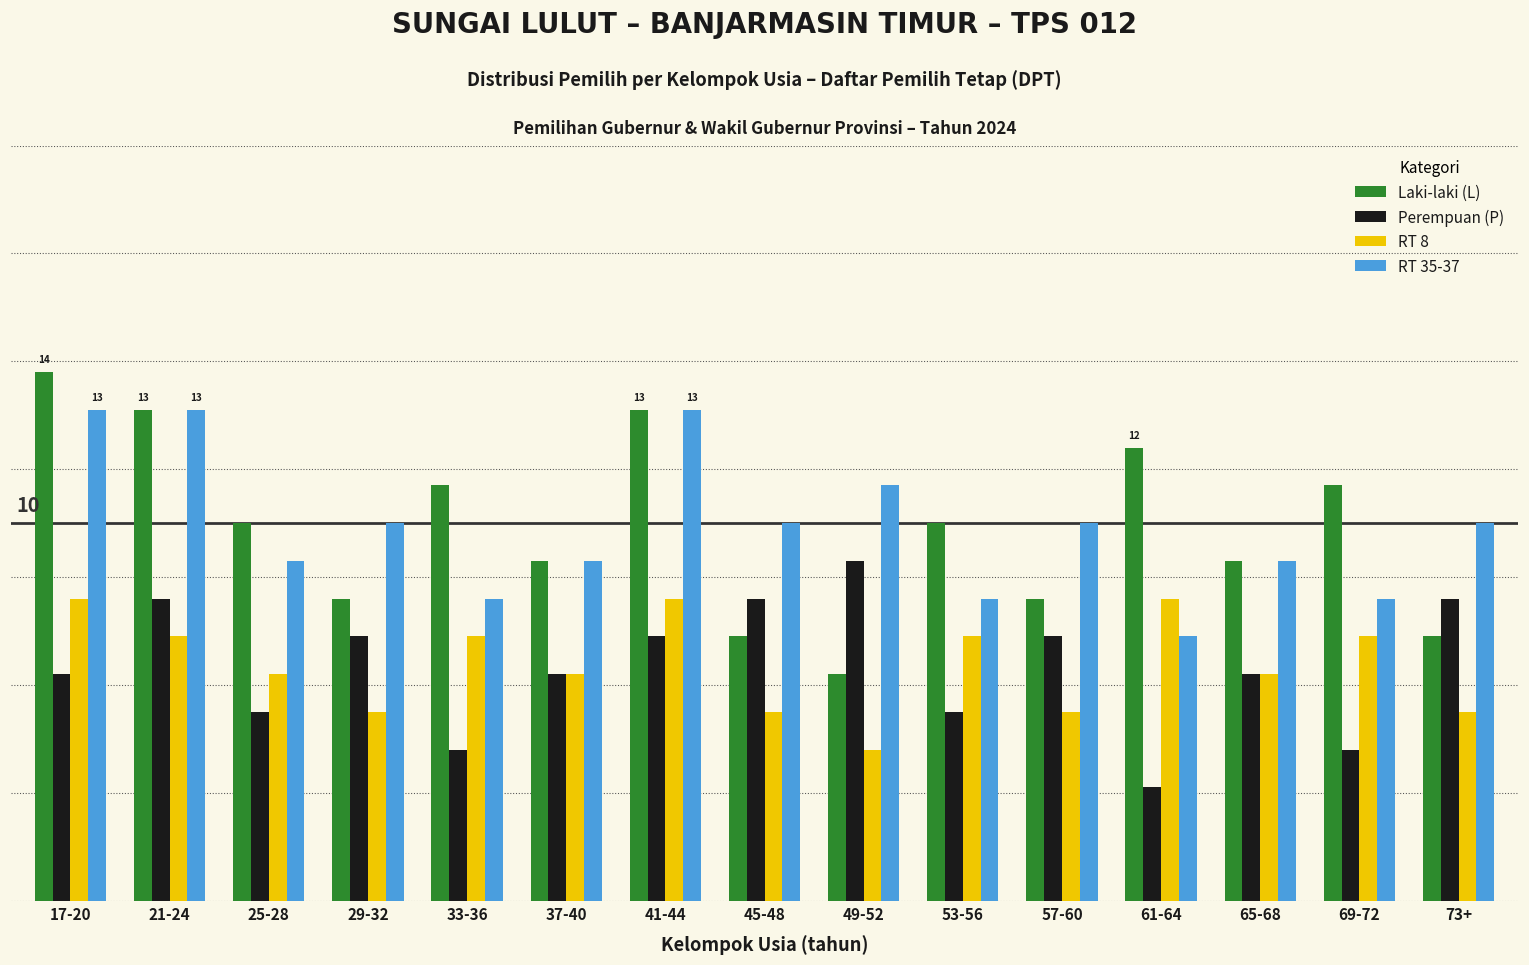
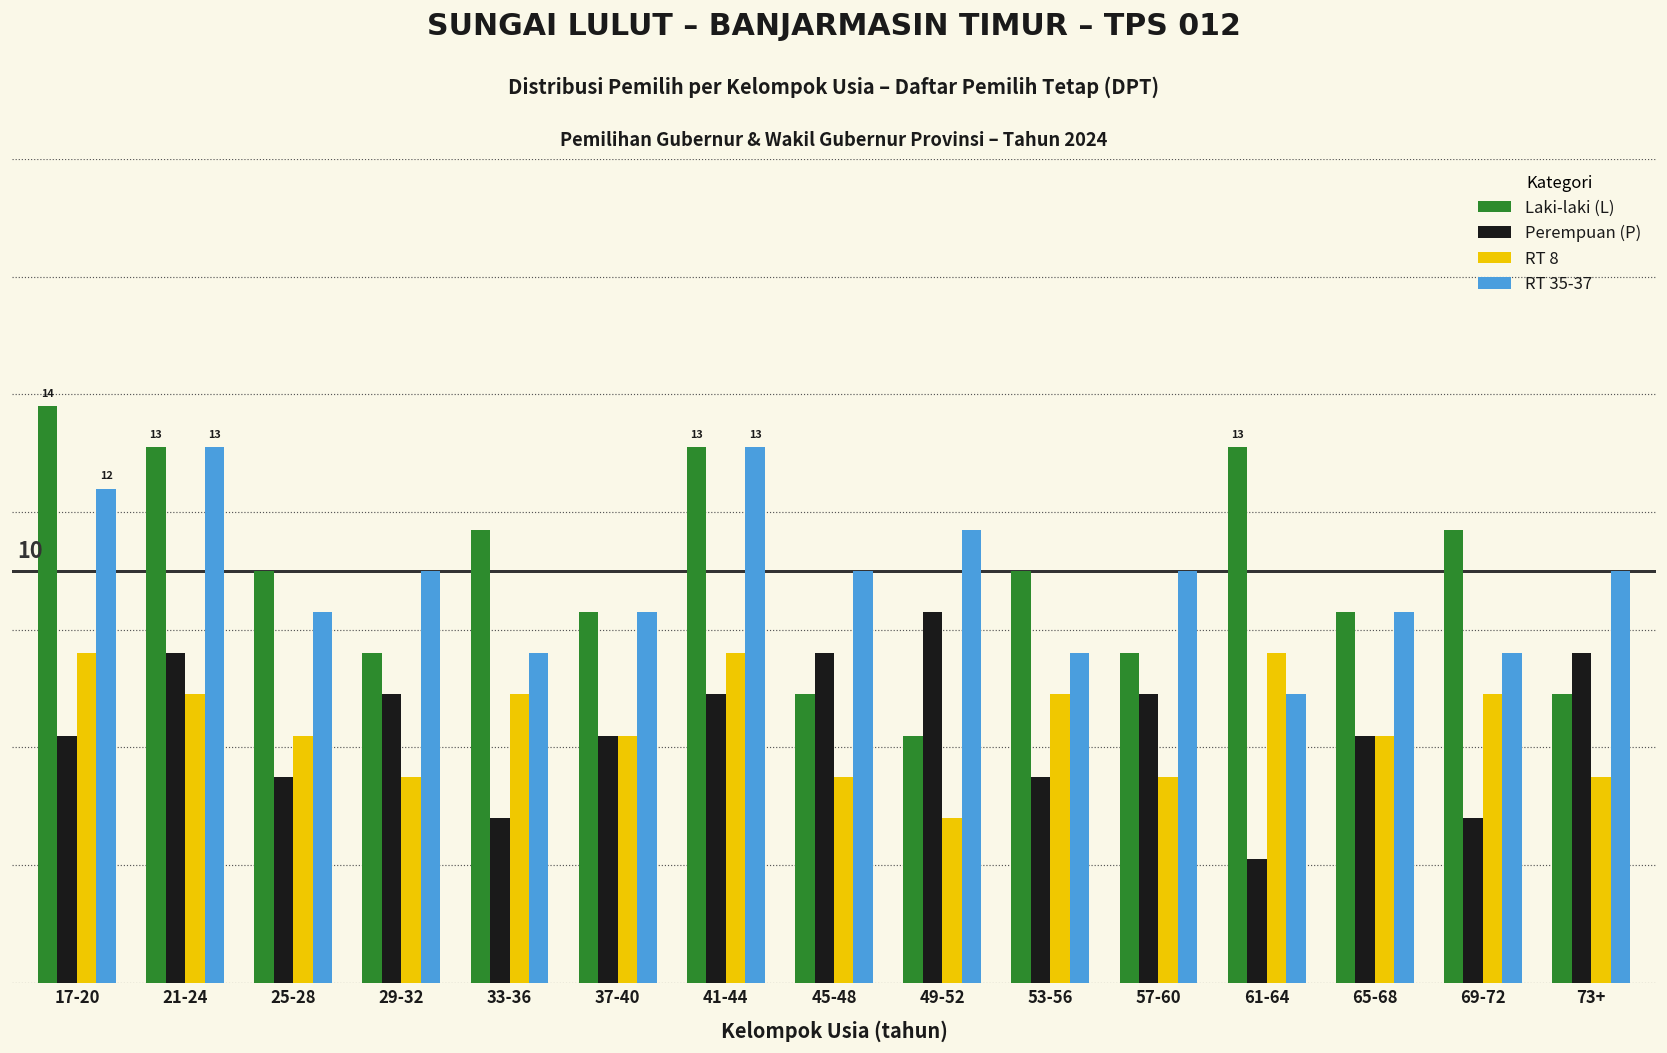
  {
    "Laki-laki (L)": {
      "17-20": 14,
      "21-24": 13,
      "41-44": 13,
-     "61-64": 12
+     "61-64": 13
    },
    "RT 35-37": {
-     "17-20": 13,
+     "17-20": 12,
      "21-24": 13,
      "41-44": 13
    }
  }
